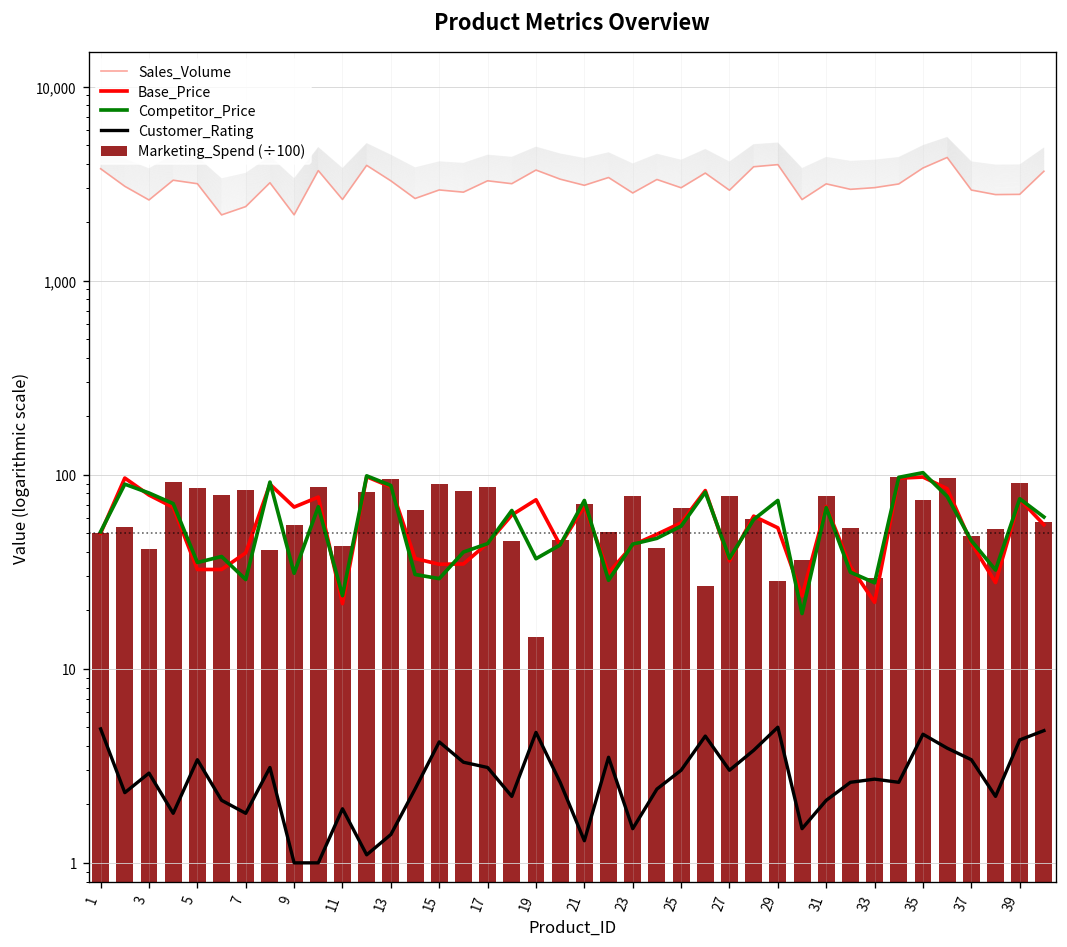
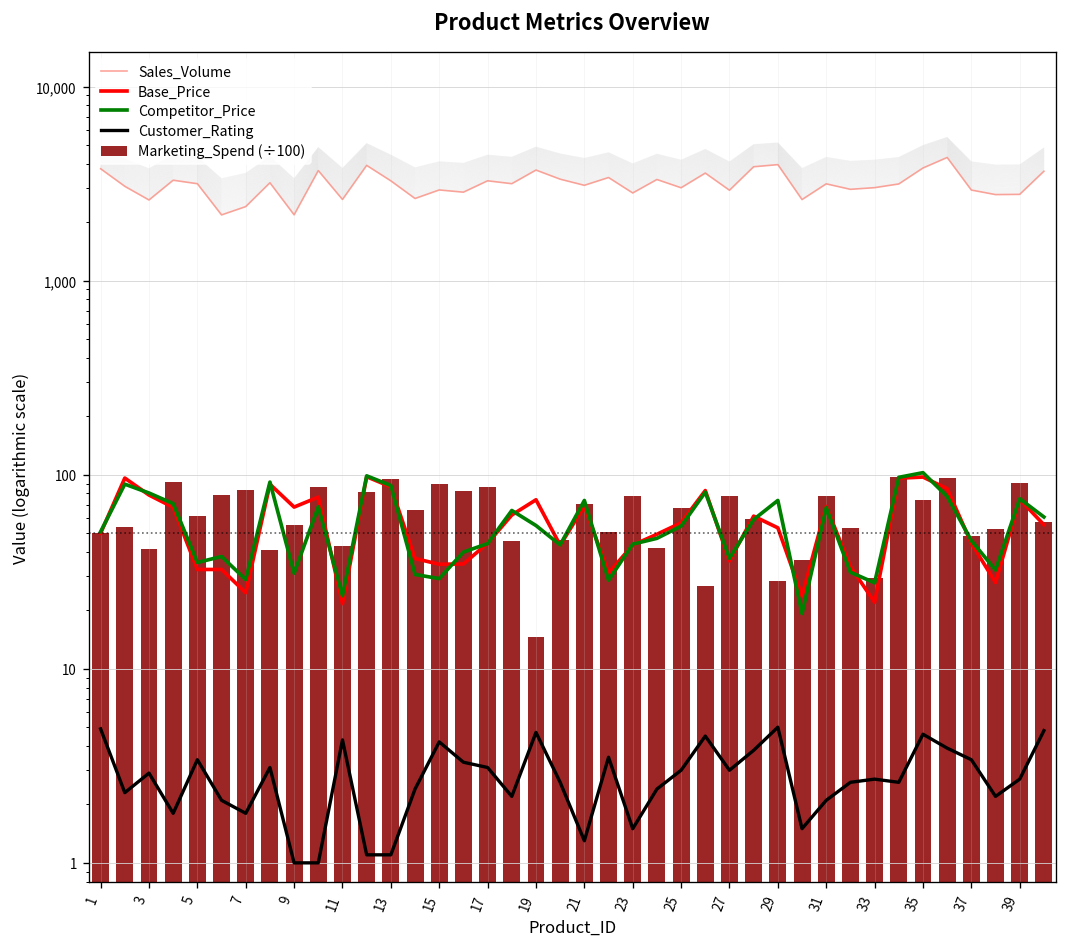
  {
    "Marketing_Spend (÷100)": {
      "1": 50,
      "3": 42,
-     "5": 90,
+     "5": 61,
      "7": 80,
      "9": 55,
      "11": 43,
      "13": 90,
      "15": 90,
      "17": 90,
      "19": 15,
      "21": 70,
      "23": 80,
      "25": 67,
      "27": 80,
      "29": 28,
      "31": 80,
      "33": 29,
      "35": 70,
      "37": 48,
      "39": 90
    },
    "Base_Price": {
      "5": 32,
-     "7": 40,
+     "7": 25,
      "9": 68,
      "11": 22,
      "15": 35,
      "19": 70,
      "21": 69,
      "25": 56,
      "29": 53,
      "33": 22,
      "35": 100
    },
    "Competitor_Price": {
      "5": 35,
      "7": 29,
      "9": 31,
      "11": 24,
      "15": 29,
-     "19": 37,
+     "19": 55,
      "21": 70,
      "25": 54,
      "29": 70,
      "33": 28,
      "35": 100
    },
    "Customer_Rating": {
      "1": 4.9,
      "3": 2.9,
      "5": 3.4,
      "7": 1.8,
      "9": 1.0,
-     "11": 1.9,
-     "13": 1.4,
+     "11": 4.3,
+     "13": 1.1,
      "15": 4.2,
      "17": 3.1,
      "19": 4.7,
      "21": 1.3,
      "23": 1.5,
      "25": 3.0,
      "27": 3.0,
      "29": 5.0,
      "31": 2.1,
      "33": 2.7,
      "35": 4.6,
      "37": 3.4,
-     "39": 4.3
+     "39": 2.7
    }
  }
